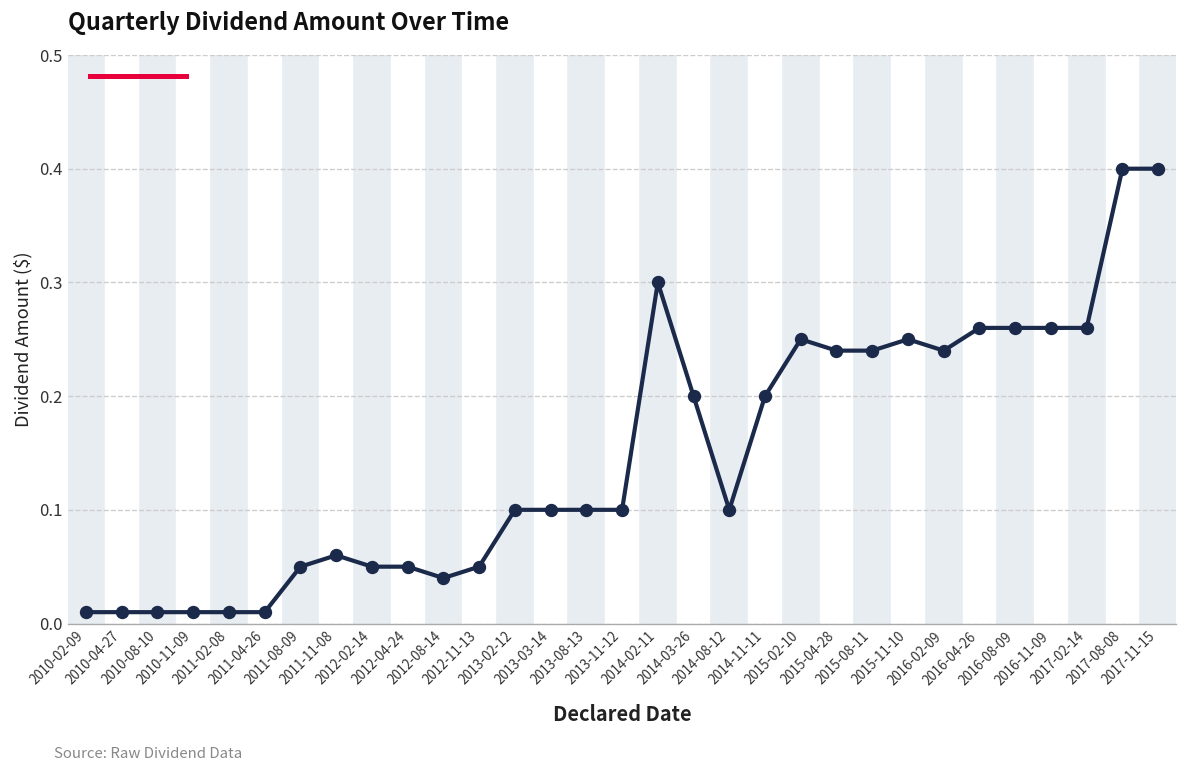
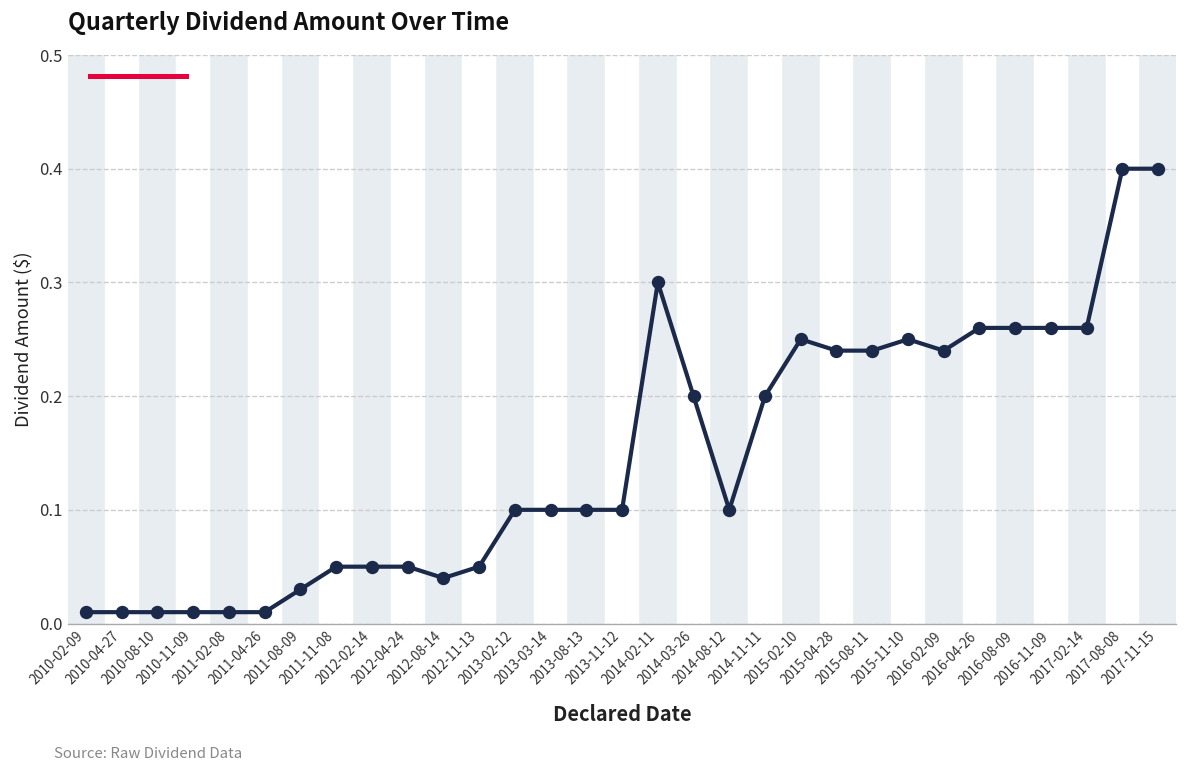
  {
    "2010-02-09": 0.01,
    "2010-04-27": 0.01,
    "2010-08-10": 0.01,
    "2010-11-09": 0.01,
    "2011-02-08": 0.01,
    "2011-04-26": 0.01,
-   "2011-08-09": 0.05,
-   "2011-11-08": 0.06,
+   "2011-08-09": 0.03,
+   "2011-11-08": 0.05,
    "2012-02-14": 0.05,
    "2012-04-24": 0.05,
    "2012-08-14": 0.04,
    "2012-11-13": 0.05,
    "2013-02-12": 0.10,
    "2013-03-14": 0.10,
    "2013-08-13": 0.10,
    "2013-11-12": 0.10,
    "2014-02-11": 0.30,
    "2014-03-26": 0.20,
    "2014-08-12": 0.10,
    "2014-11-11": 0.20,
    "2015-02-10": 0.25,
    "2015-04-28": 0.24,
    "2015-08-11": 0.24,
    "2015-11-10": 0.25,
    "2016-02-09": 0.24,
    "2016-04-26": 0.26,
    "2016-08-09": 0.26,
    "2016-11-09": 0.26,
    "2017-02-14": 0.26,
    "2017-08-08": 0.40,
    "2017-11-15": 0.40
  }
